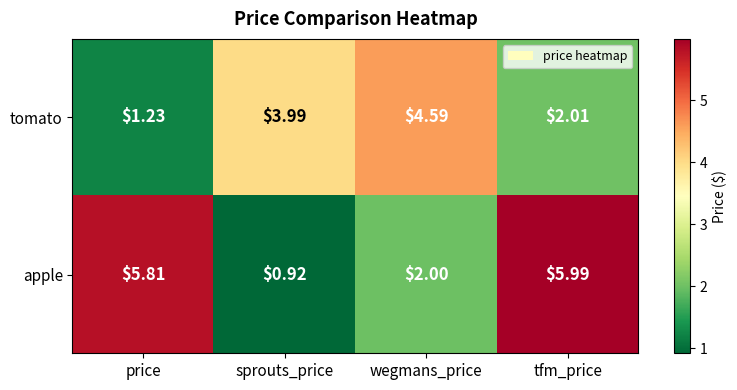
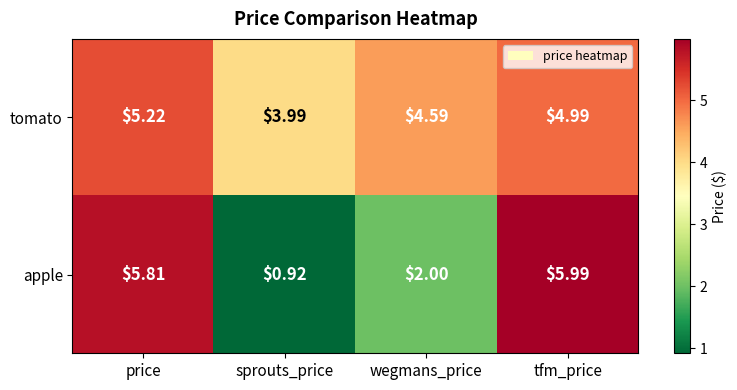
  {
    "tomato": {
-     "price": "$1.23",
+     "price": "$5.22",
      "sprouts_price": "$3.99",
      "wegmans_price": "$4.59",
-     "tfm_price": "$2.01"
+     "tfm_price": "$4.99"
    },
    "apple": {
      "price": "$5.81",
      "sprouts_price": "$0.92",
      "wegmans_price": "$2.00",
      "tfm_price": "$5.99"
    }
  }
